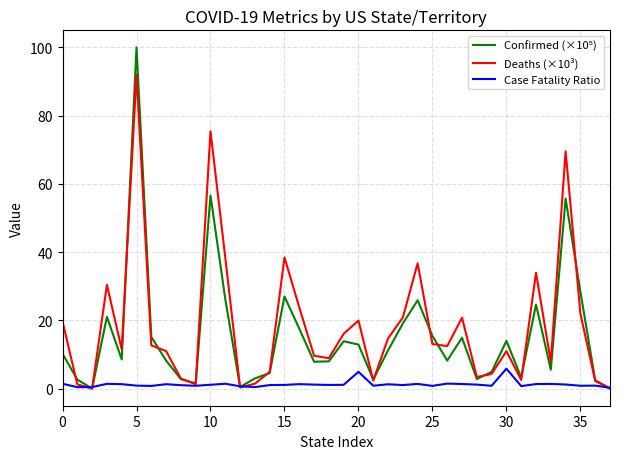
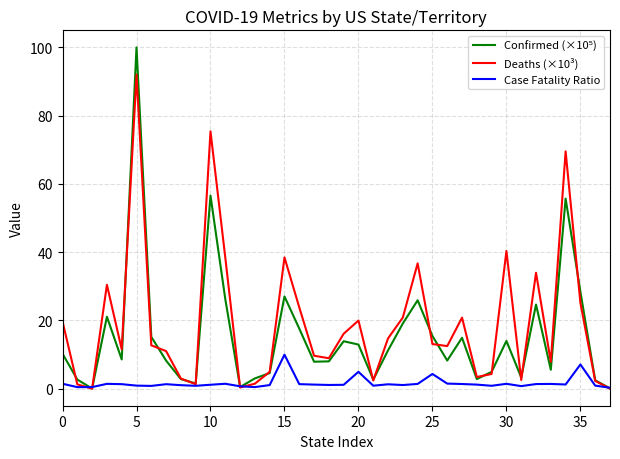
  {
    "Confirmed (×10⁵)": {
      "0": 10,
      "5": 100,
      "10": 57,
      "15": 27,
      "20": 13,
      "25": 15,
      "30": 14,
      "35": 28
    },
    "Deaths (×10³)": {
      "0": 20,
      "5": 92,
      "10": 75,
      "15": 38,
      "20": 20,
      "25": 13,
-     "30": 11,
-     "35": 22
+     "30": 40,
+     "35": 25
    },
    "Case Fatality Ratio": {
      "0": 1,
      "5": 1,
      "10": 1,
-     "15": 1,
+     "15": 10,
      "20": 5,
-     "25": 1,
-     "30": 6,
-     "35": 1
+     "25": 4,
+     "30": 1,
+     "35": 7
    }
  }
